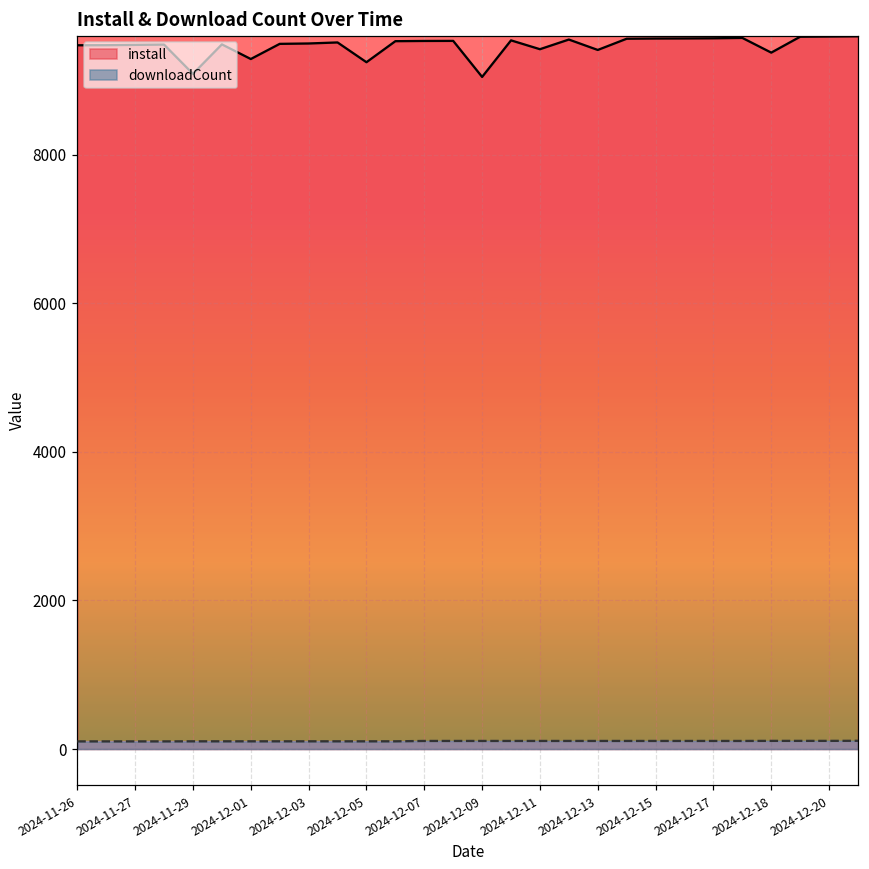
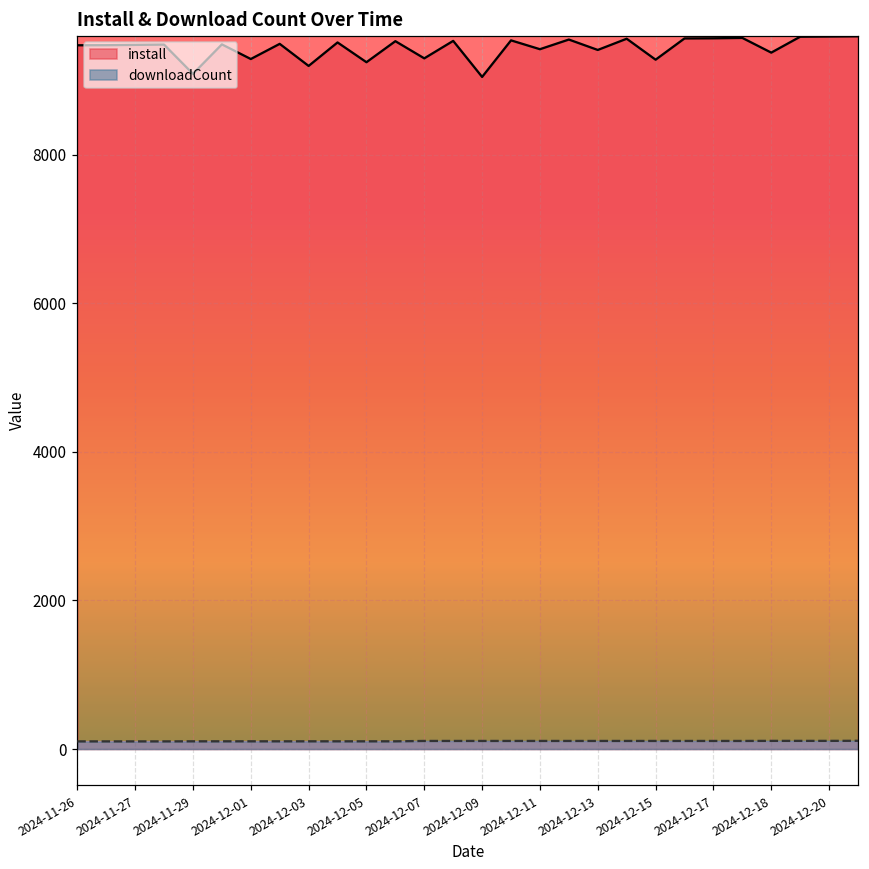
  {
    "install": {
      "2024-12-01": 9300,
-     "2024-12-03": 9500,
+     "2024-12-03": 9200,
      "2024-12-05": 9200,
-     "2024-12-07": 9500,
+     "2024-12-07": 9300,
      "2024-12-09": 9000,
      "2024-12-11": 9400,
      "2024-12-13": 9400,
-     "2024-12-15": 9600,
+     "2024-12-15": 9300,
      "2024-12-18": 9400,
      "2024-12-20": 9600
    },
    "downloadCount": {
      "2024-11-27": 100,
      "2024-11-29": 100,
      "2024-12-01": 100,
      "2024-12-03": 100,
      "2024-12-05": 100,
      "2024-12-07": 100,
      "2024-12-09": 100,
      "2024-12-11": 100,
      "2024-12-13": 100,
      "2024-12-15": 100,
      "2024-12-18": 100,
      "2024-12-20": 100
    }
  }
